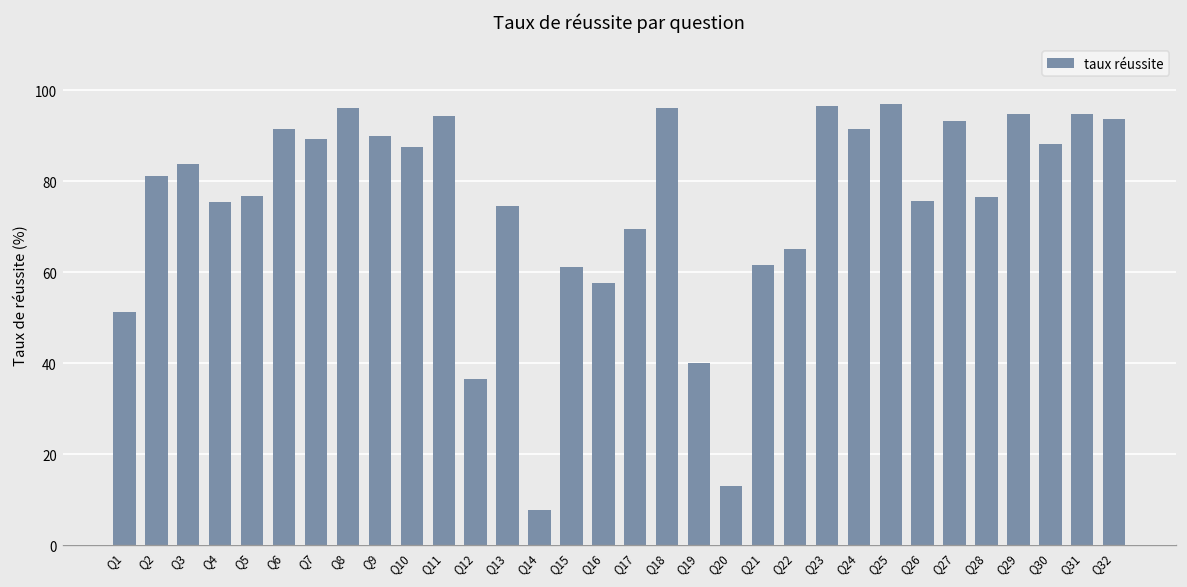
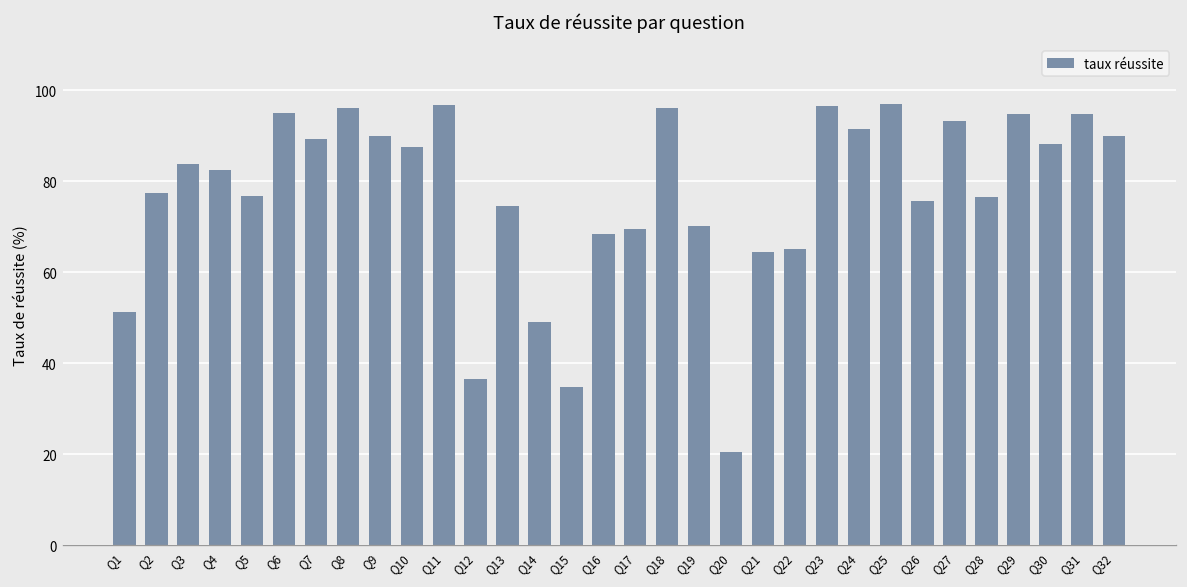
  {
    "Q1": 51,
-   "Q2": 81,
+   "Q2": 77,
    "Q3": 84,
-   "Q4": 75,
+   "Q4": 82,
    "Q5": 77,
-   "Q6": 91,
+   "Q6": 95,
    "Q7": 89,
    "Q8": 96,
    "Q9": 90,
    "Q10": 88,
-   "Q11": 94,
+   "Q11": 97,
    "Q12": 37,
    "Q13": 75,
-   "Q14": 8,
-   "Q15": 61,
-   "Q16": 58,
+   "Q14": 49,
+   "Q15": 35,
+   "Q16": 68,
    "Q17": 70,
    "Q18": 96,
-   "Q19": 40,
-   "Q20": 13,
-   "Q21": 62,
+   "Q19": 70,
+   "Q20": 21,
+   "Q21": 64,
    "Q22": 65,
    "Q23": 97,
    "Q24": 91,
    "Q25": 97,
    "Q26": 76,
    "Q27": 93,
    "Q28": 77,
    "Q29": 95,
    "Q30": 88,
    "Q31": 95,
-   "Q32": 94
+   "Q32": 90
  }
